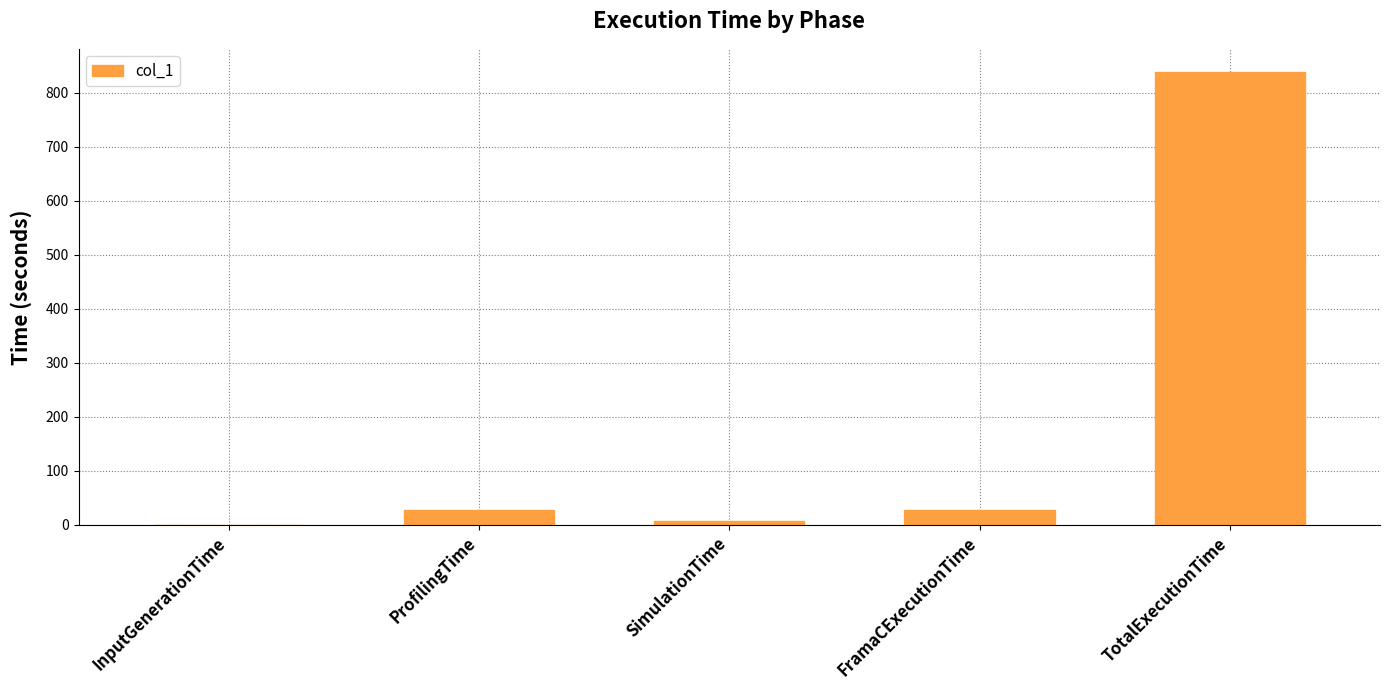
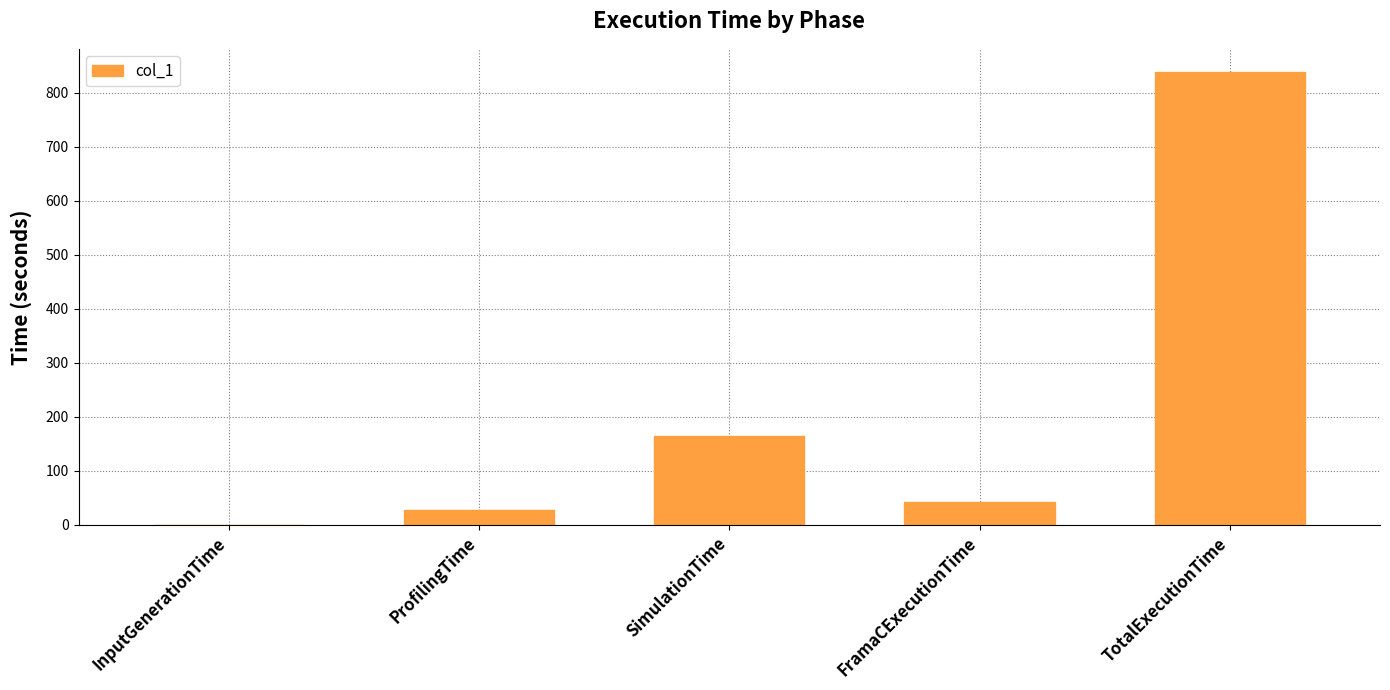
  {
    "ProfilingTime": 30,
-   "SimulationTime": 10,
-   "FramaCExecutionTime": 30,
+   "SimulationTime": 160,
+   "FramaCExecutionTime": 40,
    "TotalExecutionTime": 840
  }
